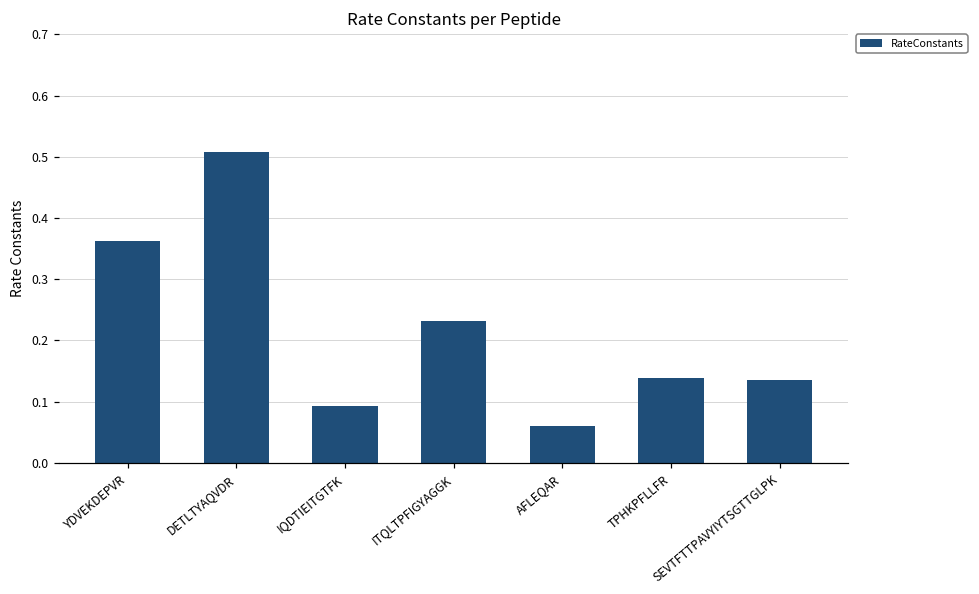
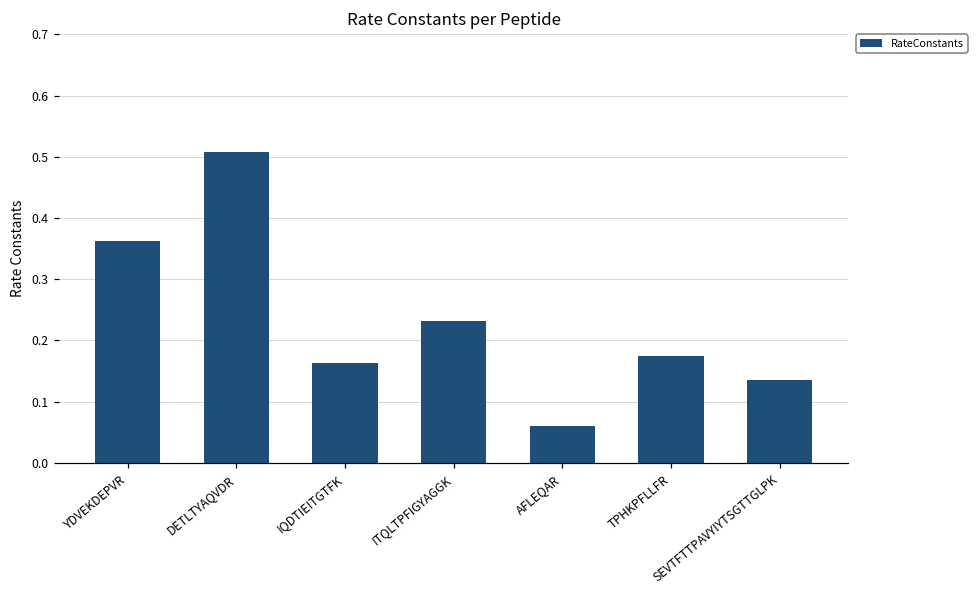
  {
    "YDVEKDEPVR": 0.36,
    "DETLTYAQVDR": 0.51,
-   "IQDTIEITGTFK": 0.09,
+   "IQDTIEITGTFK": 0.16,
    "ITQLTPFIGYAGGK": 0.23,
    "AFLEQAR": 0.06,
-   "TPHKPFLLFR": 0.14,
+   "TPHKPFLLFR": 0.17,
    "SEVTFTTPAVYIYTSGTTGLPK": 0.13
  }
